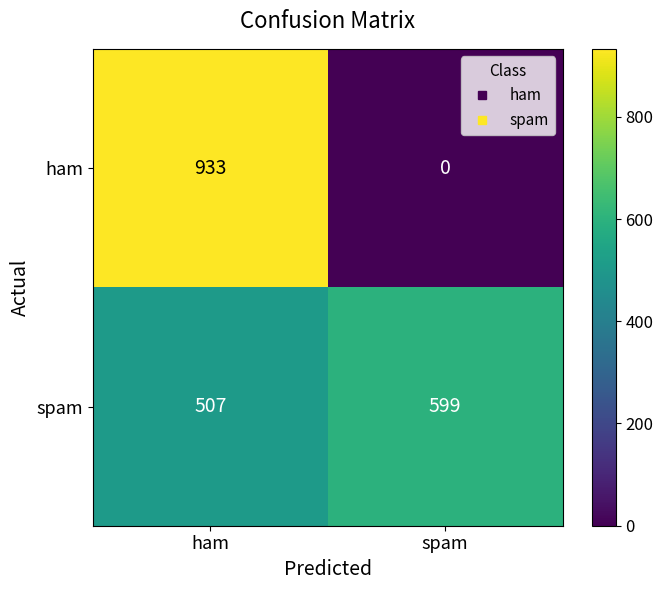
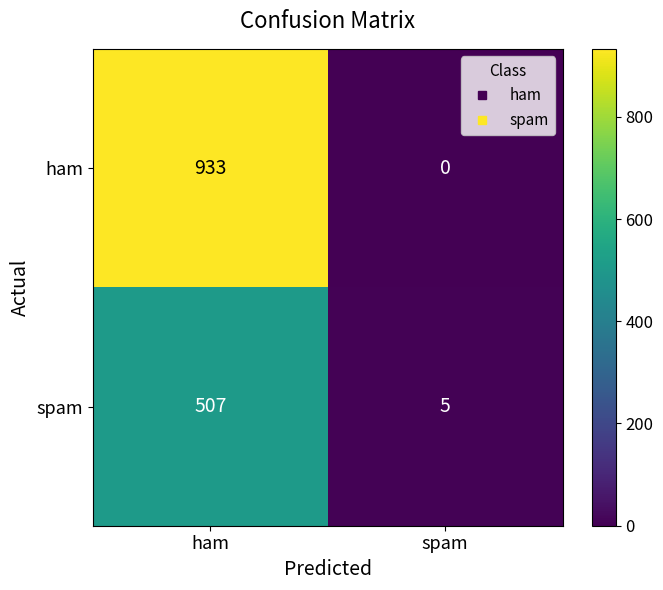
  {
    "ham": {
      "ham": 933,
      "spam": 0
    },
    "spam": {
      "ham": 507,
-     "spam": 599
+     "spam": 5
    }
  }
